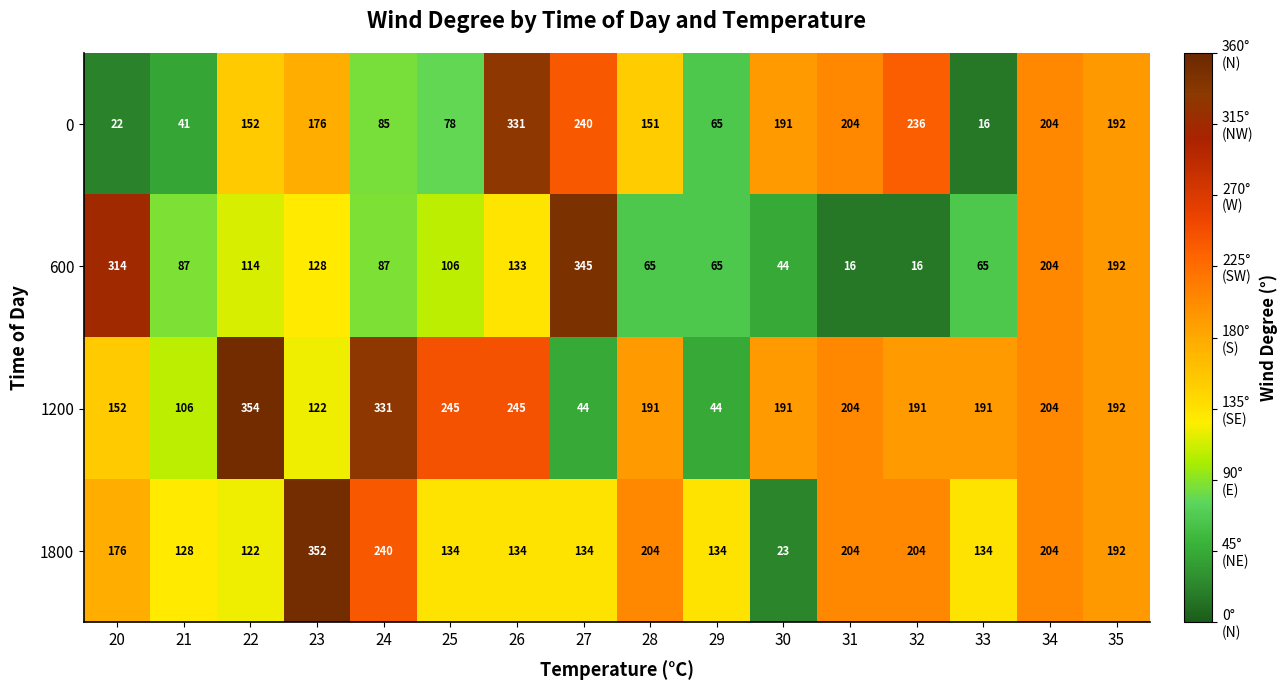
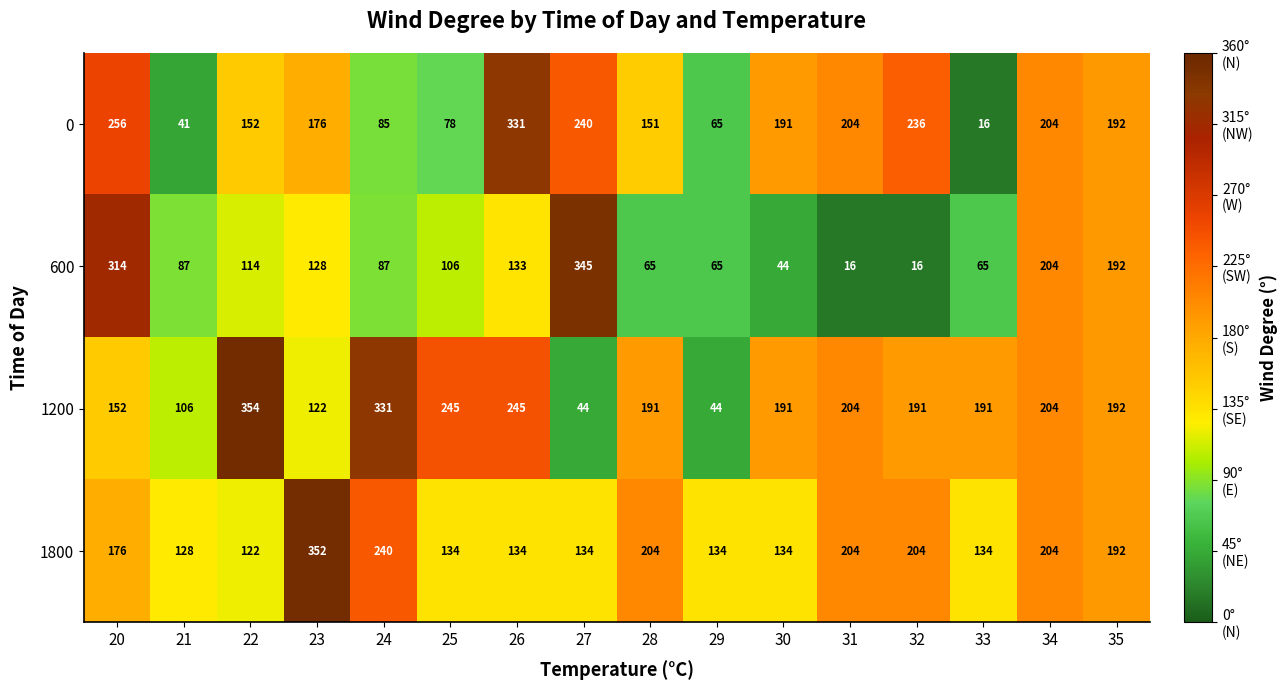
  {
    "0": {
-     "20": 22,
+     "20": 256,
      "21": 41,
      "22": 152,
      "23": 176,
      "24": 85,
      "25": 78,
      "26": 331,
      "27": 240,
      "28": 151,
      "29": 65,
      "30": 191,
      "31": 204,
      "32": 236,
      "33": 16,
      "34": 204,
      "35": 192
    },
    "600": {
      "20": 314,
      "21": 87,
      "22": 114,
      "23": 128,
      "24": 87,
      "25": 106,
      "26": 133,
      "27": 345,
      "28": 65,
      "29": 65,
      "30": 44,
      "31": 16,
      "32": 16,
      "33": 65,
      "34": 204,
      "35": 192
    },
    "1200": {
      "20": 152,
      "21": 106,
      "22": 354,
      "23": 122,
      "24": 331,
      "25": 245,
      "26": 245,
      "27": 44,
      "28": 191,
      "29": 44,
      "30": 191,
      "31": 204,
      "32": 191,
      "33": 191,
      "34": 204,
      "35": 192
    },
    "1800": {
      "20": 176,
      "21": 128,
      "22": 122,
      "23": 352,
      "24": 240,
      "25": 134,
      "26": 134,
      "27": 134,
      "28": 204,
      "29": 134,
-     "30": 23,
+     "30": 134,
      "31": 204,
      "32": 204,
      "33": 134,
      "34": 204,
      "35": 192
    }
  }
